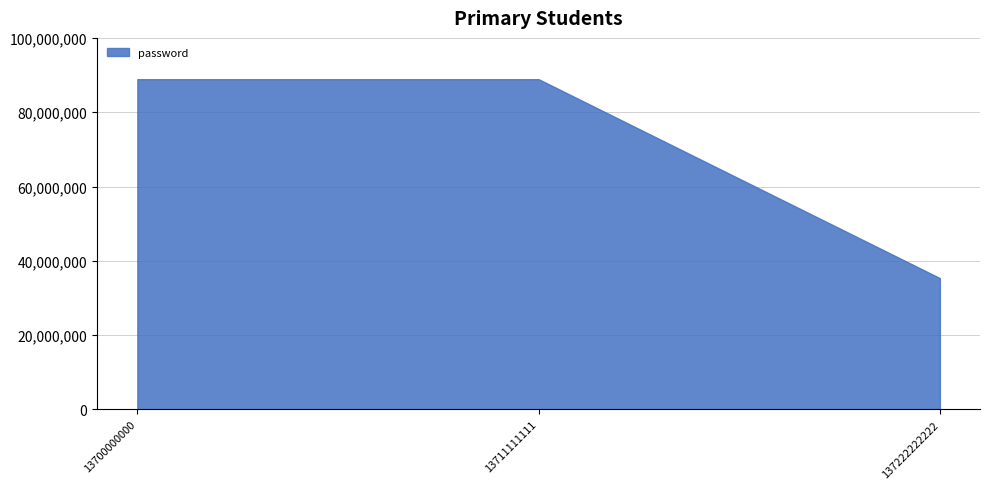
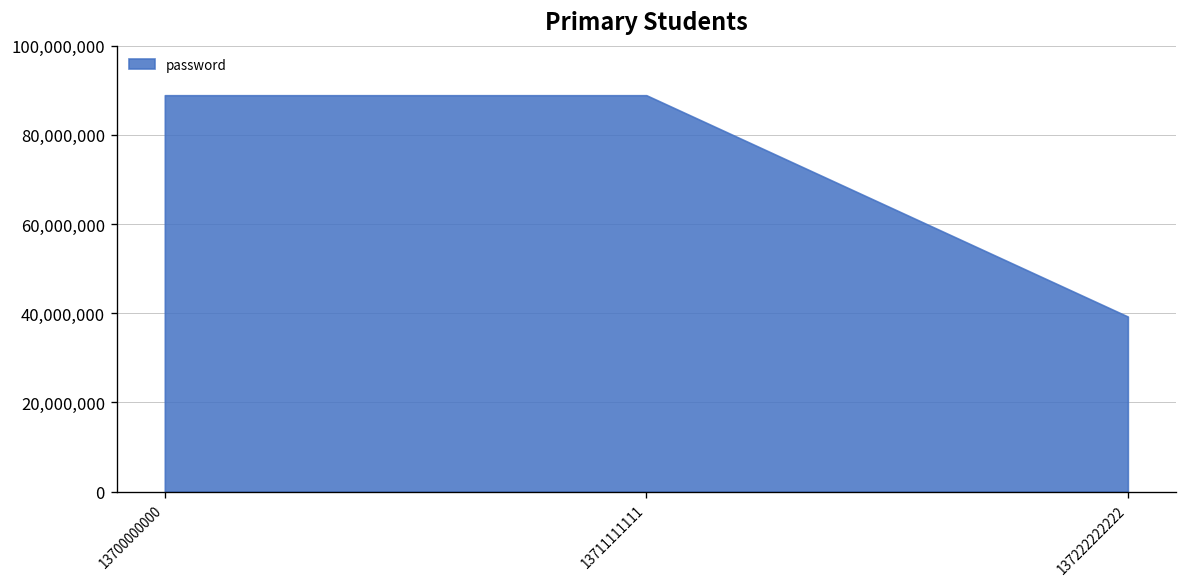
  {
    "13700000000": "89,000,000",
    "13711111111": "89,000,000",
-   "137222222222": "35,000,000"
+   "137222222222": "39,000,000"
  }
